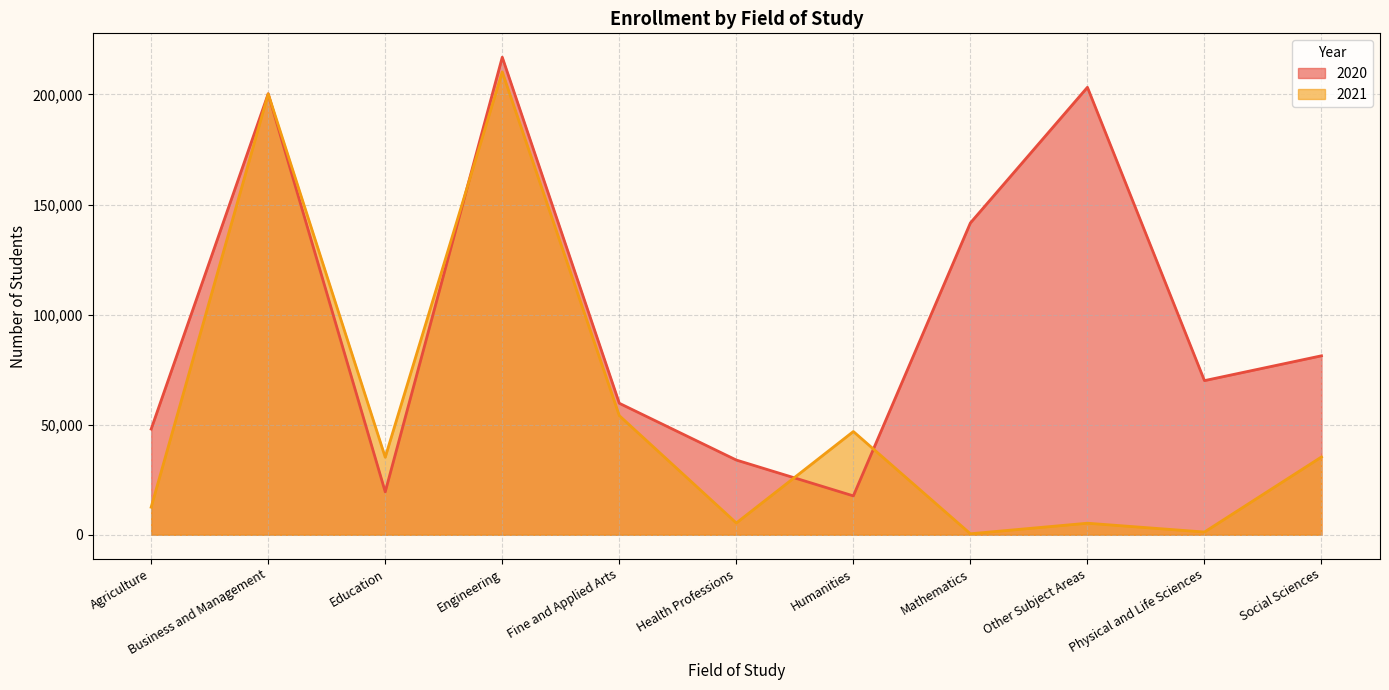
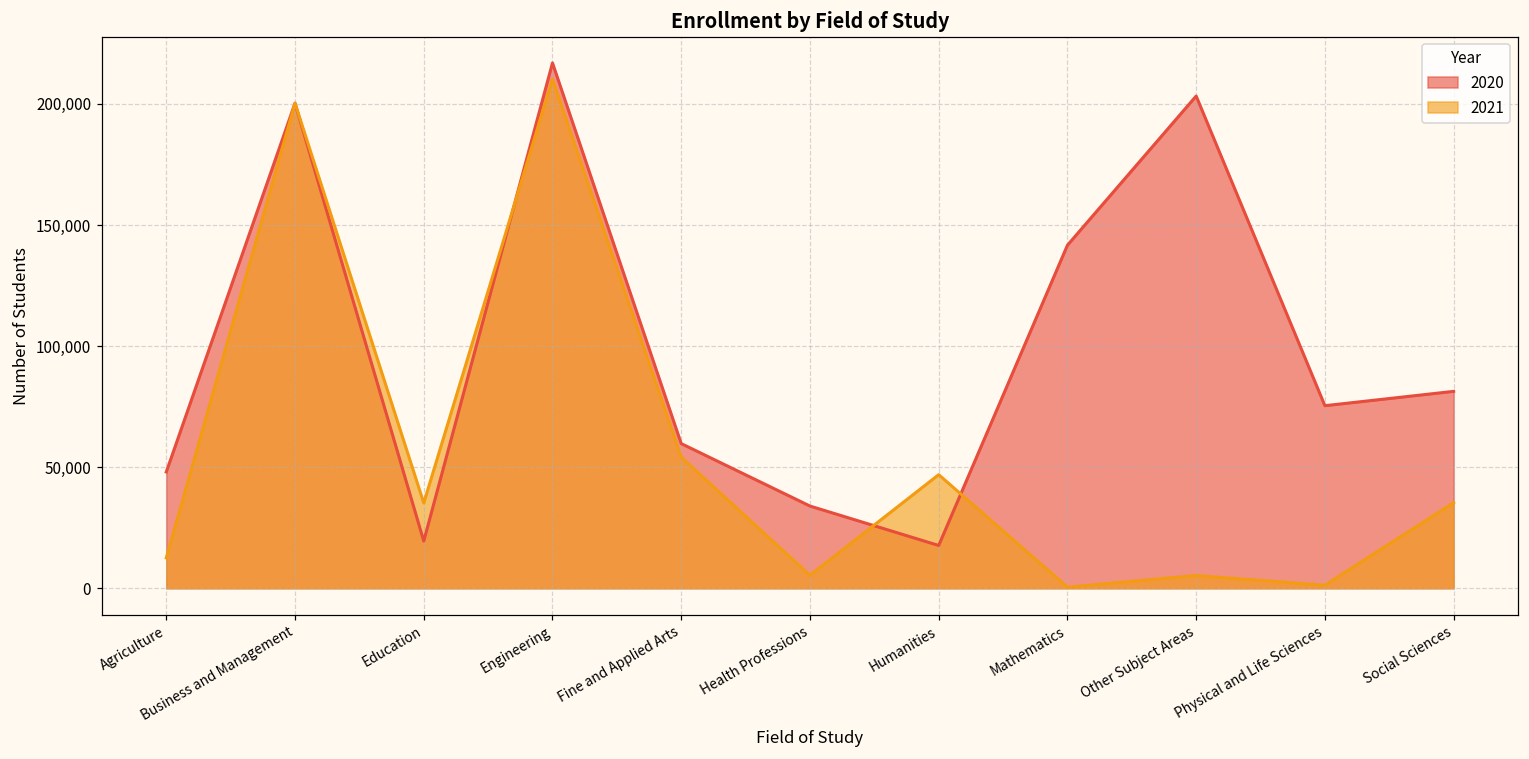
  {
    "2020": {
      "Agriculture": "48,000",
      "Education": "19,000",
      "Engineering": "217,000",
      "Fine and Applied Arts": "60,000",
      "Health Professions": "34,000",
      "Humanities": "18,000",
      "Mathematics": "142,000",
      "Other Subject Areas": "203,000",
-     "Physical and Life Sciences": "70,000",
+     "Physical and Life Sciences": "75,000",
      "Social Sciences": "81,000"
    },
    "2021": {
      "Agriculture": "13,000",
      "Education": "35,000",
      "Engineering": "210,000",
      "Fine and Applied Arts": "54,000",
      "Health Professions": "5,000",
      "Humanities": "47,000",
      "Mathematics": "0",
      "Other Subject Areas": "5,000",
      "Physical and Life Sciences": "1,000",
      "Social Sciences": "35,000"
    }
  }
